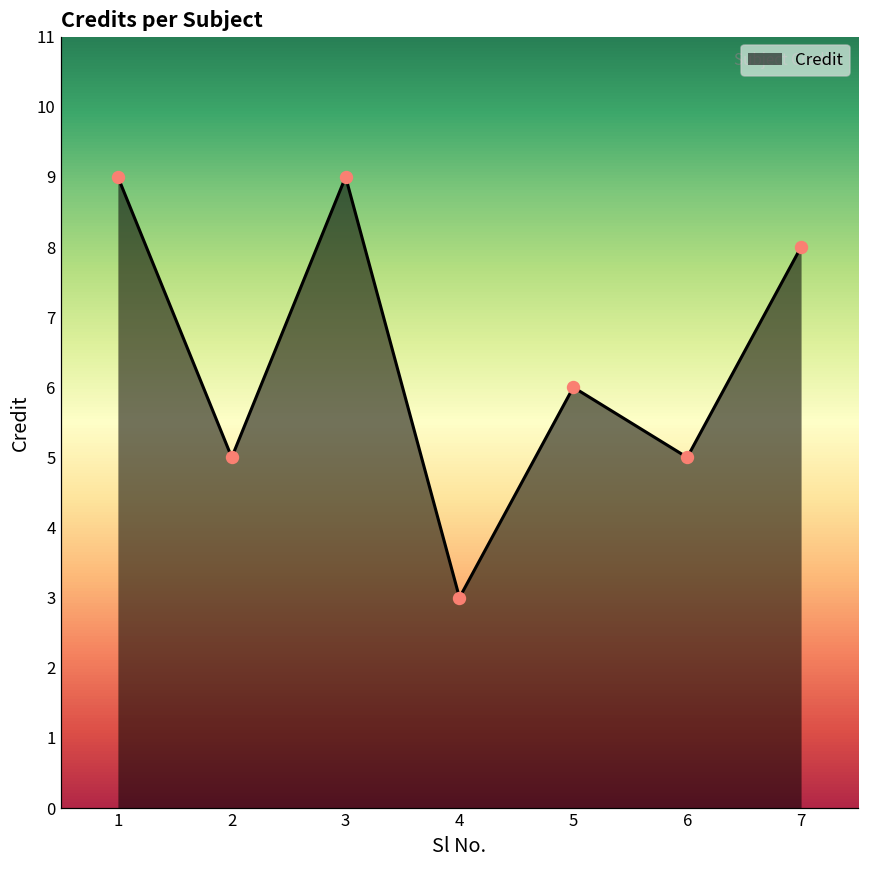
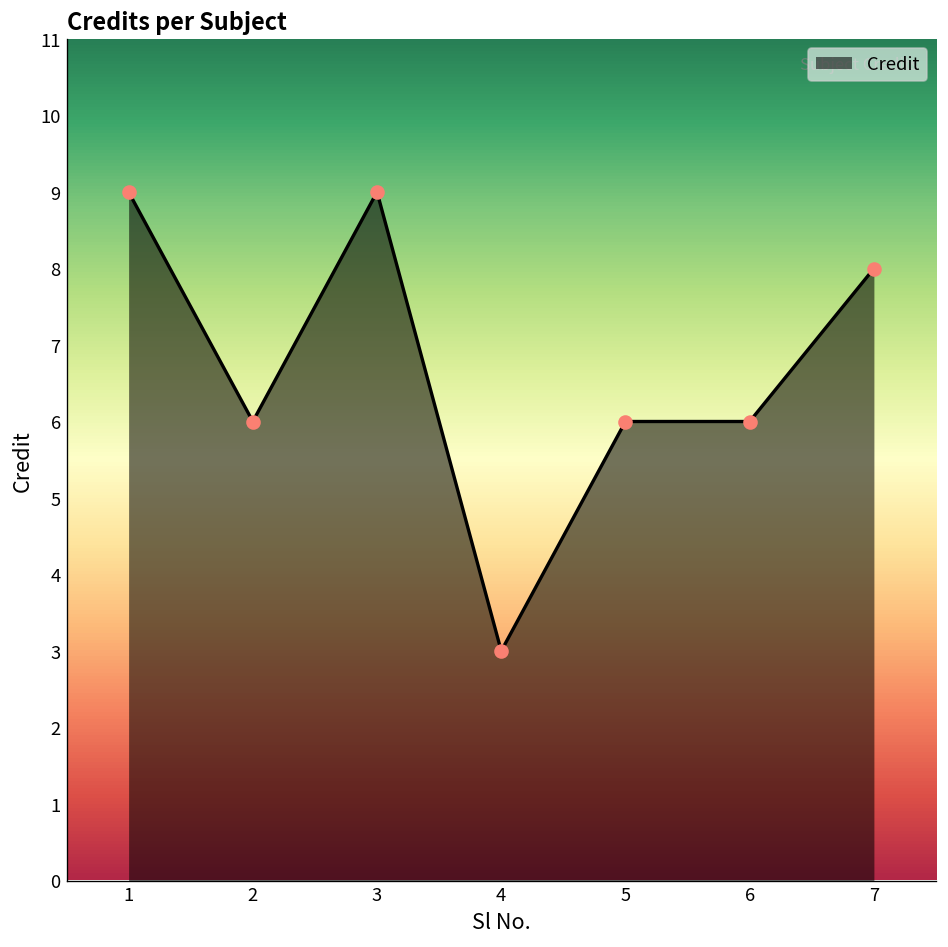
  {
    "1": 9,
-   "2": 5,
+   "2": 6,
    "3": 9,
    "4": 3,
    "5": 6,
-   "6": 5,
+   "6": 6,
    "7": 8
  }
